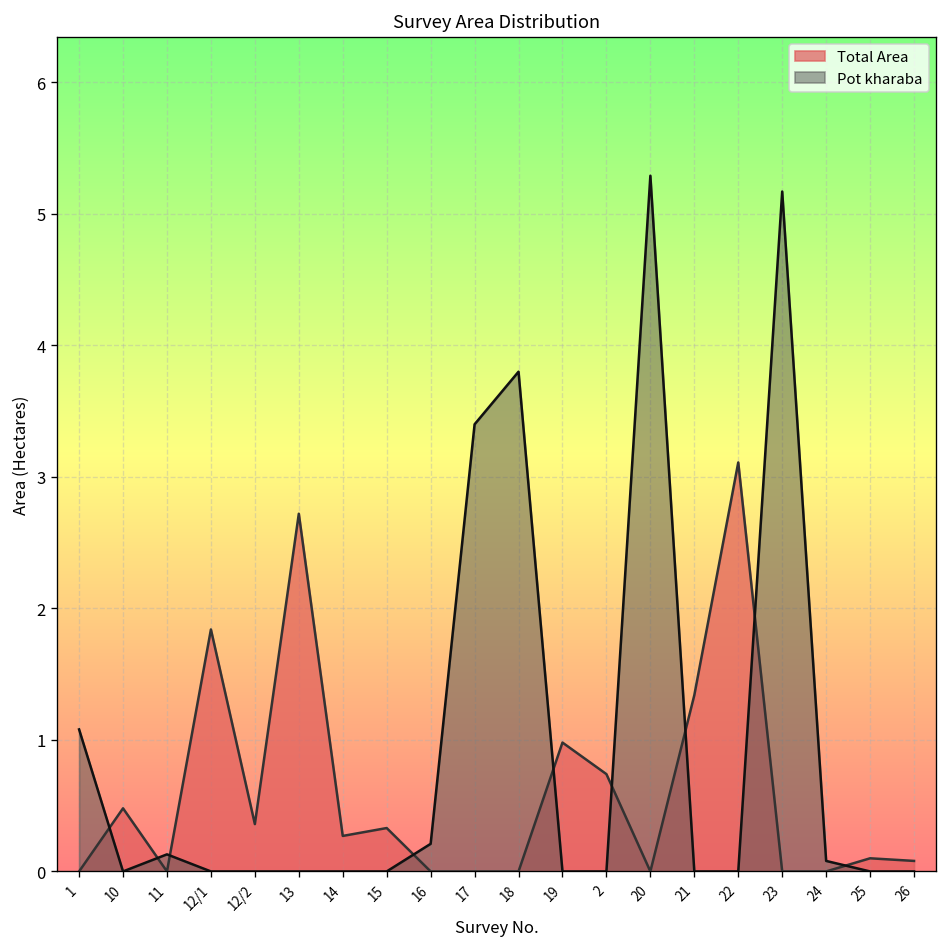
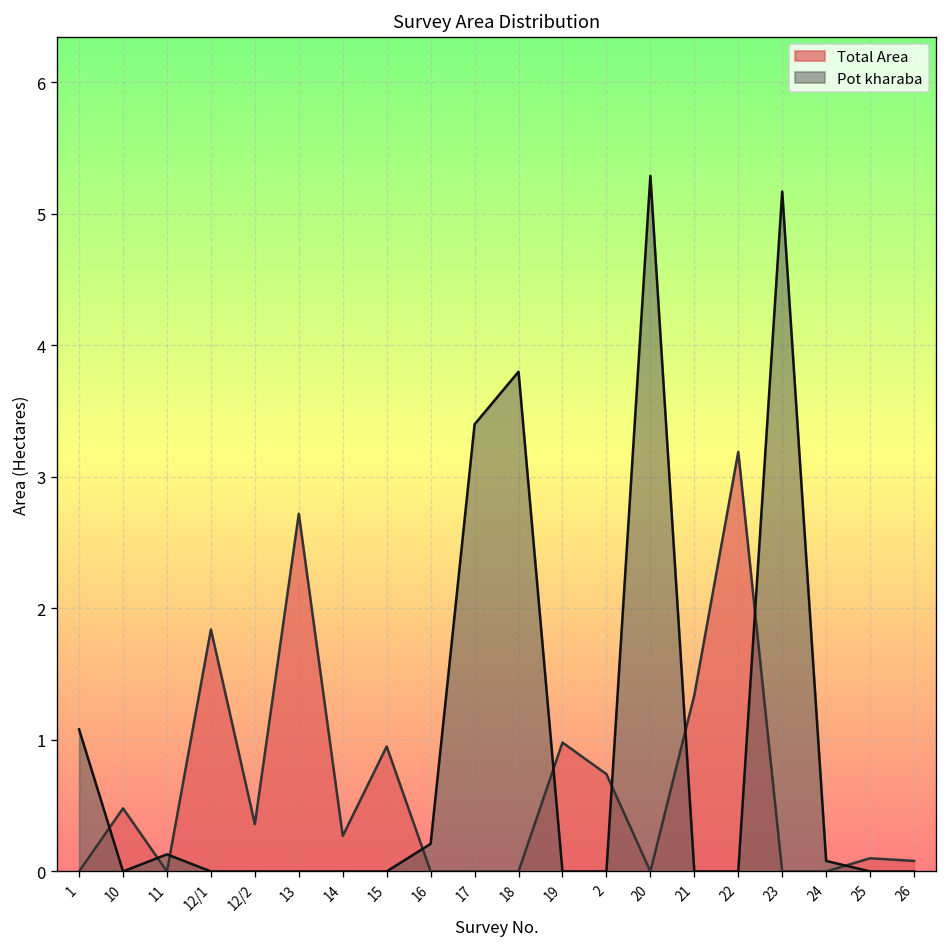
  {
    "Total Area": {
      "1": 0.00,
      "10": 0.48,
      "11": 0.00,
      "12/1": 1.84,
      "12/2": 0.36,
      "13": 2.72,
      "14": 0.27,
-     "15": 0.33,
+     "15": 0.95,
      "16": 0.00,
      "17": 0.00,
      "18": 0.00,
      "19": 0.98,
      "2": 0.74,
      "20": 0.00,
      "21": 1.34,
-     "22": 3.11,
+     "22": 3.19,
      "23": 0.00,
      "24": 0.00,
      "25": 0.10,
      "26": 0.08
    },
    "Pot kharaba": {
      "1": 1.08,
      "10": 0.00,
      "11": 0.13,
      "12/1": 0.00,
      "12/2": 0.00,
      "13": 0.00,
      "14": 0.00,
      "15": 0.00,
      "16": 0.21,
      "17": 3.40,
      "18": 3.80,
      "19": 0.00,
      "2": 0.00,
      "20": 5.29,
      "21": 0.00,
      "22": 0.00,
      "23": 5.17,
      "24": 0.08,
      "25": 0.00,
      "26": 0.00
    }
  }
